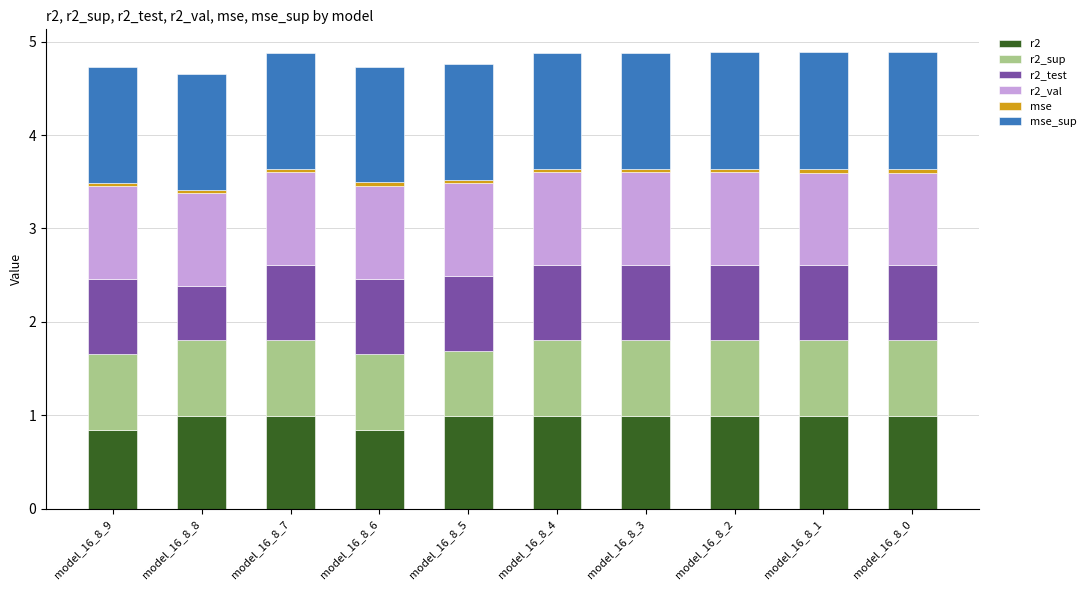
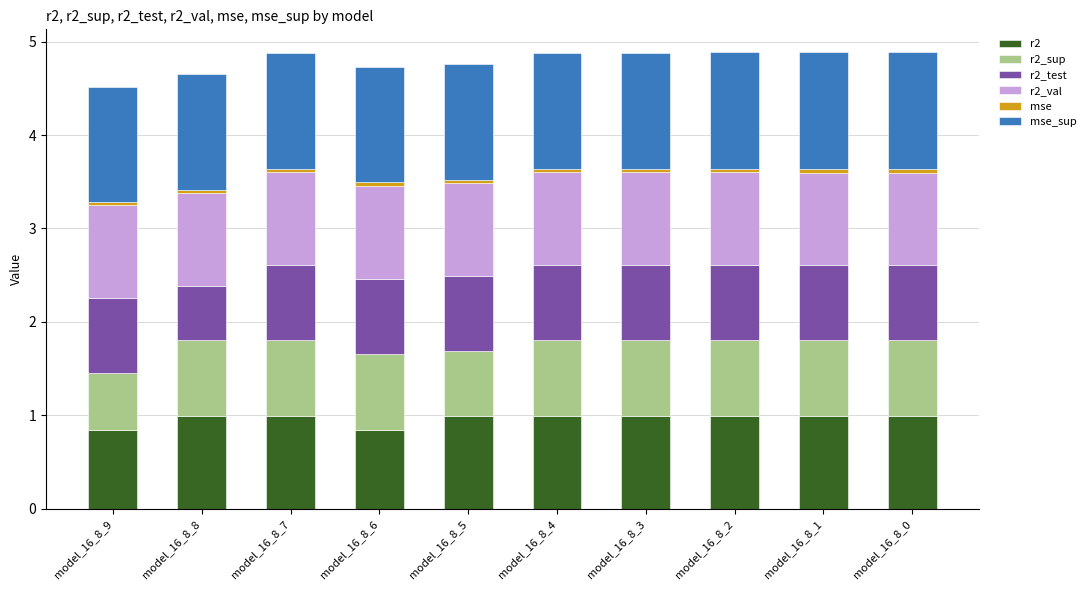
  {
    "r2": {
      "model_16_8_9": 0.8,
      "model_16_8_8": 1.0,
      "model_16_8_7": 1.0,
      "model_16_8_6": 0.8,
      "model_16_8_5": 1.0,
      "model_16_8_4": 1.0,
      "model_16_8_3": 1.0,
      "model_16_8_2": 1.0,
      "model_16_8_1": 1.0,
      "model_16_8_0": 1.0
    },
    "r2_sup": {
-     "model_16_8_9": 0.8,
+     "model_16_8_9": 0.6,
      "model_16_8_8": 0.8,
      "model_16_8_7": 0.8,
      "model_16_8_6": 0.8,
      "model_16_8_5": 0.7,
      "model_16_8_4": 0.8,
      "model_16_8_3": 0.8,
      "model_16_8_2": 0.8,
      "model_16_8_1": 0.8,
      "model_16_8_0": 0.8
    },
    "r2_test": {
      "model_16_8_9": 0.8,
      "model_16_8_8": 0.6,
      "model_16_8_7": 0.8,
      "model_16_8_6": 0.8,
      "model_16_8_5": 0.8,
      "model_16_8_4": 0.8,
      "model_16_8_3": 0.8,
      "model_16_8_2": 0.8,
      "model_16_8_1": 0.8,
      "model_16_8_0": 0.8
    },
    "r2_val": {
      "model_16_8_9": 1.0,
      "model_16_8_8": 1.0,
      "model_16_8_7": 1.0,
      "model_16_8_6": 1.0,
      "model_16_8_5": 1.0,
      "model_16_8_4": 1.0,
      "model_16_8_3": 1.0,
      "model_16_8_2": 1.0,
      "model_16_8_1": 1.0,
      "model_16_8_0": 1.0
    },
    "mse": {
      "model_16_8_9": 0.0,
      "model_16_8_8": 0.0,
      "model_16_8_7": 0.0,
      "model_16_8_6": 0.0,
      "model_16_8_5": 0.0,
      "model_16_8_4": 0.0,
      "model_16_8_3": 0.0,
      "model_16_8_2": 0.0,
      "model_16_8_1": 0.0,
      "model_16_8_0": 0.0
    },
    "mse_sup": {
      "model_16_8_9": 1.2,
      "model_16_8_8": 1.2,
      "model_16_8_7": 1.2,
      "model_16_8_6": 1.2,
      "model_16_8_5": 1.2,
      "model_16_8_4": 1.2,
      "model_16_8_3": 1.2,
      "model_16_8_2": 1.2,
      "model_16_8_1": 1.2,
      "model_16_8_0": 1.2
    }
  }
